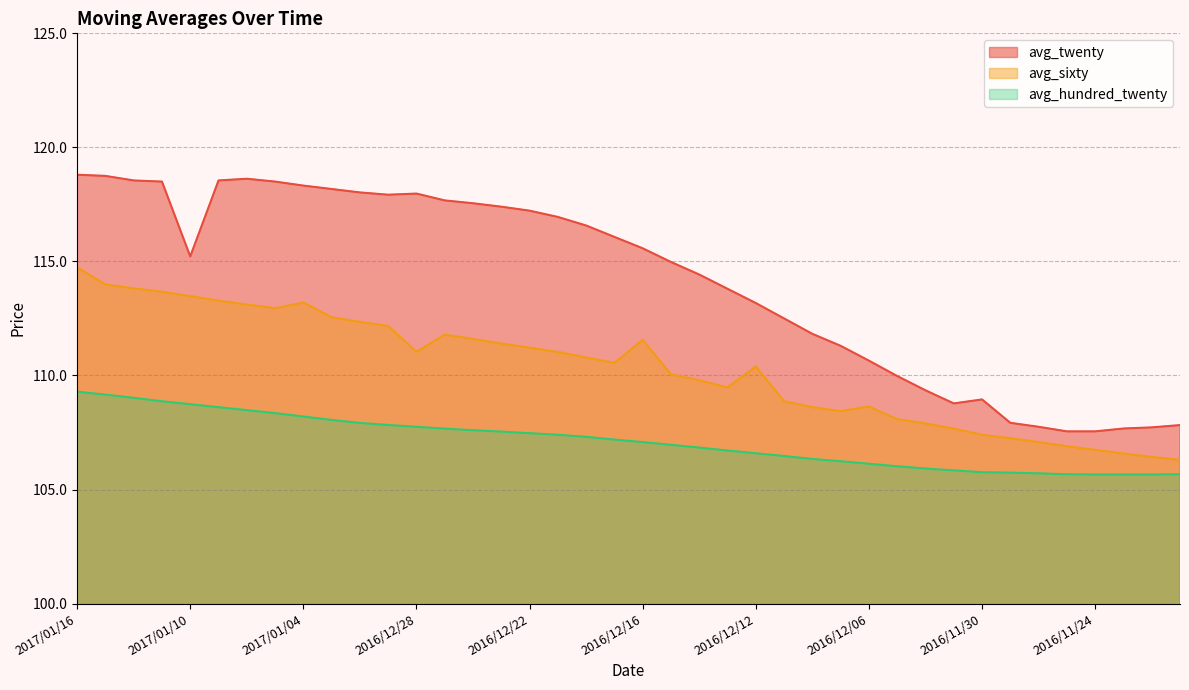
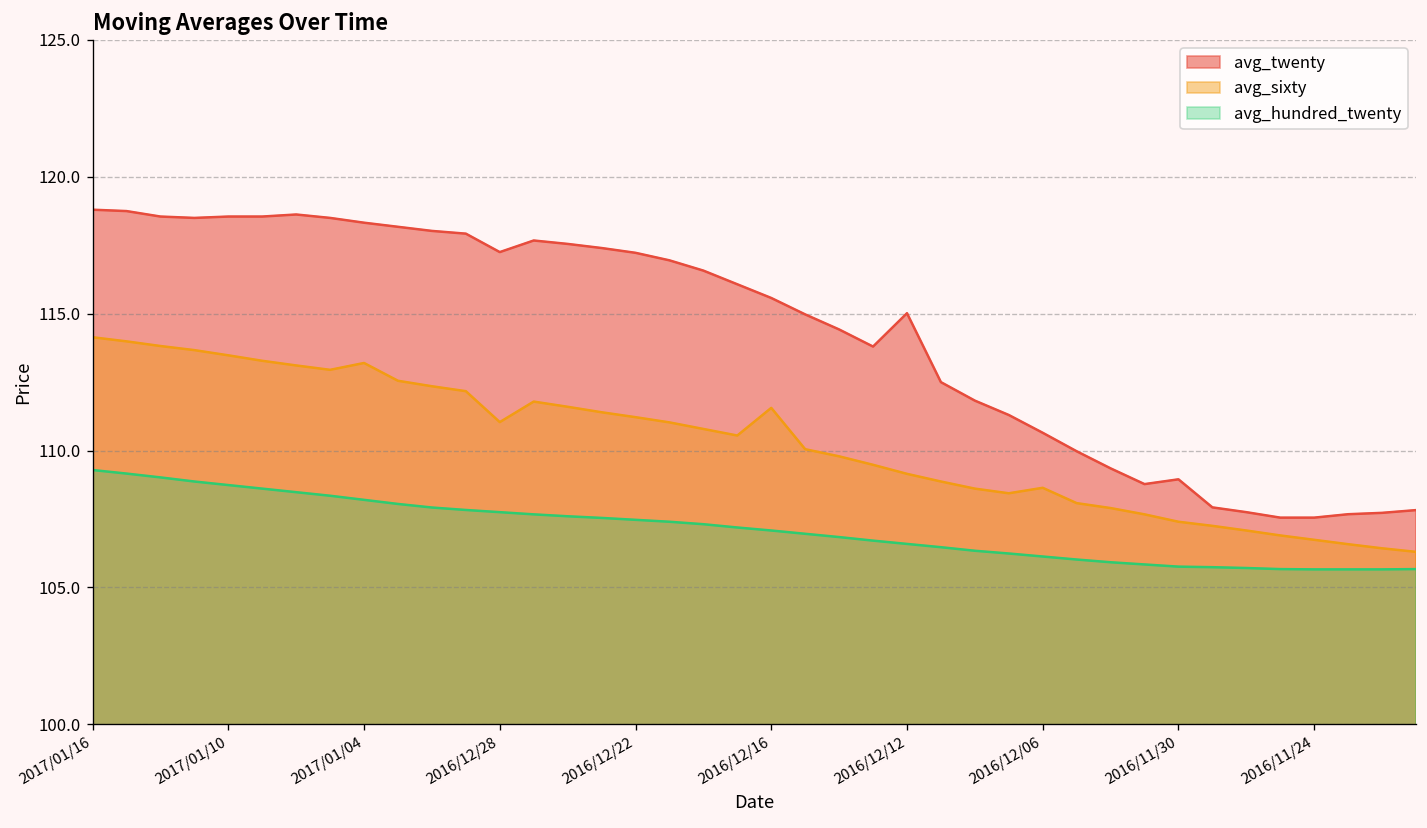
  {
    "avg_twenty": {
      "2017/01/16": 118.8,
-     "2017/01/10": 115.2,
+     "2017/01/10": 118.6,
      "2017/01/04": 118.3,
-     "2016/12/28": 118.0,
+     "2016/12/28": 117.3,
      "2016/12/22": 117.2,
      "2016/12/16": 115.6,
-     "2016/12/12": 113.2,
+     "2016/12/12": 115.0,
      "2016/12/06": 110.7,
      "2016/11/30": 109.0,
      "2016/11/24": 107.6
    },
    "avg_sixty": {
-     "2017/01/16": 114.7,
+     "2017/01/16": 114.1,
      "2017/01/10": 113.5,
      "2017/01/04": 113.2,
      "2016/12/28": 111.0,
      "2016/12/22": 111.2,
      "2016/12/16": 111.6,
-     "2016/12/12": 110.4,
+     "2016/12/12": 109.2,
      "2016/12/06": 108.6,
      "2016/11/30": 107.4,
      "2016/11/24": 106.7
    },
    "avg_hundred_twenty": {
      "2017/01/16": 109.3,
      "2017/01/10": 108.7,
      "2017/01/04": 108.2,
      "2016/12/28": 107.8,
      "2016/12/22": 107.5,
      "2016/12/16": 107.1,
      "2016/12/12": 106.6,
      "2016/12/06": 106.1,
      "2016/11/30": 105.8,
      "2016/11/24": 105.7
    }
  }
